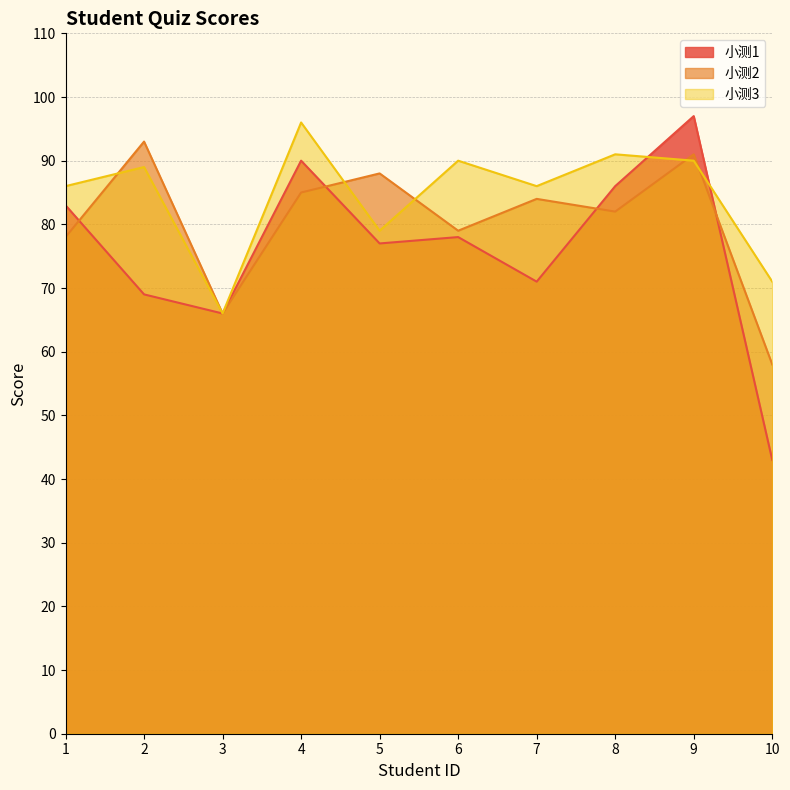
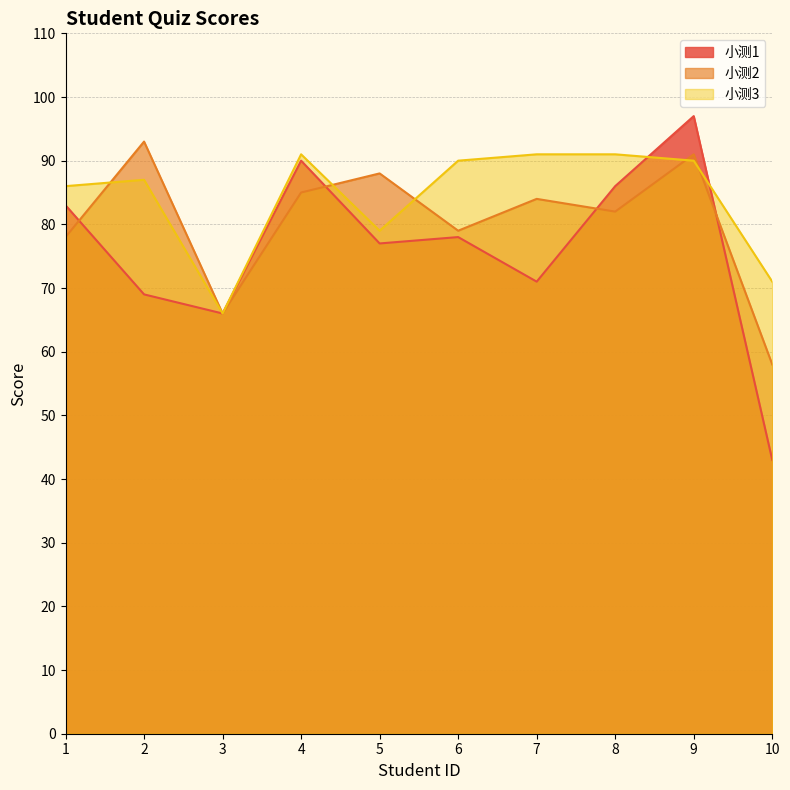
  {
    "小测3": {
      "1": 86,
-     "2": 89,
-     "4": 96,
+     "2": 87,
+     "4": 91,
      "5": 79,
      "6": 90,
-     "7": 86,
+     "7": 91,
      "8": 91,
      "9": 90,
      "10": 71
    }
  }
